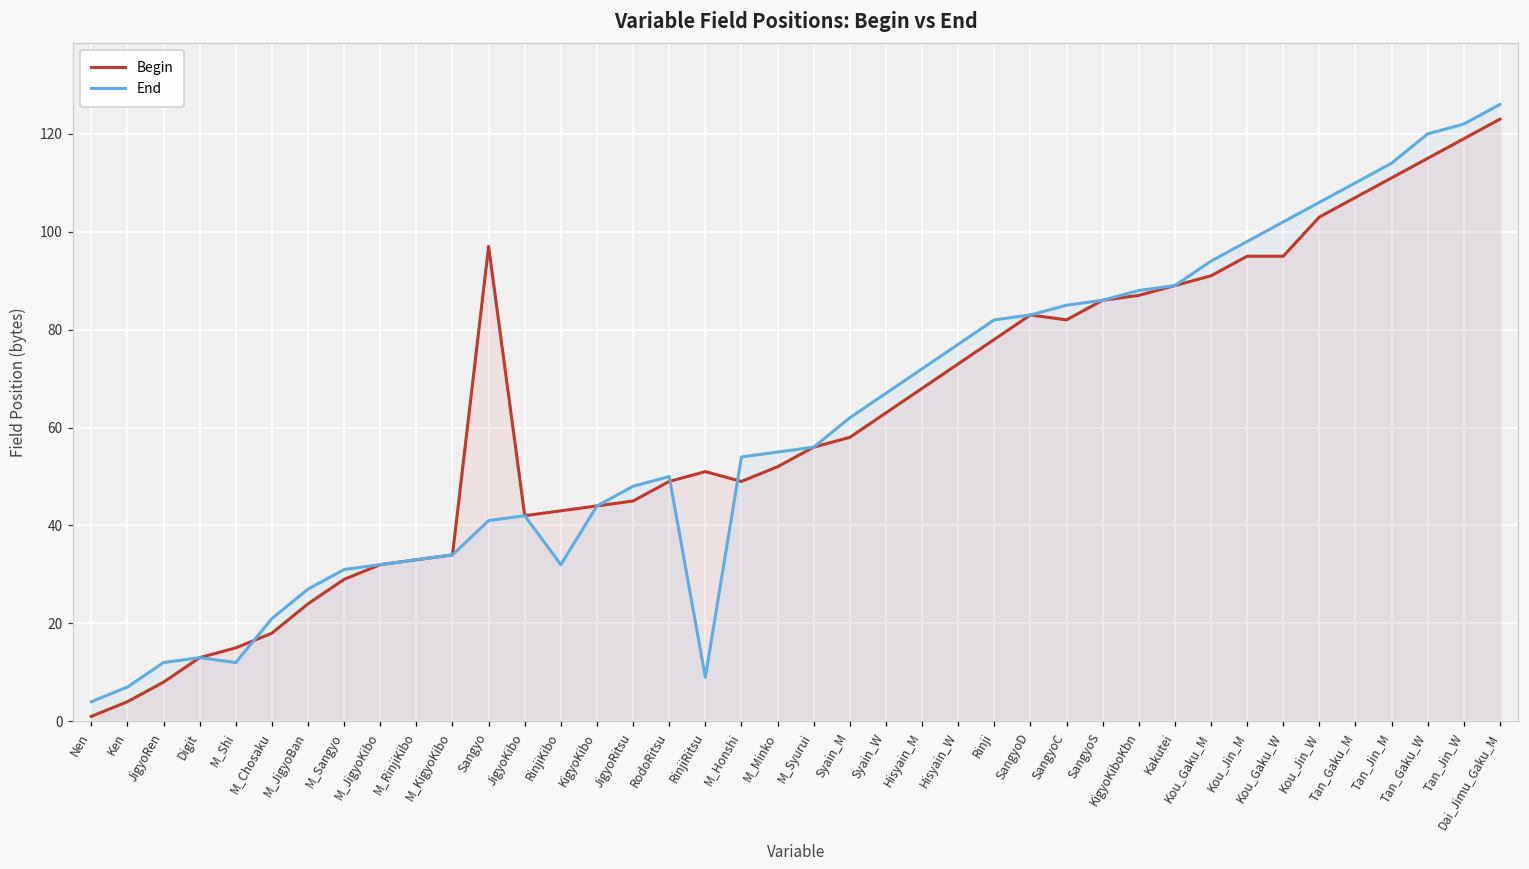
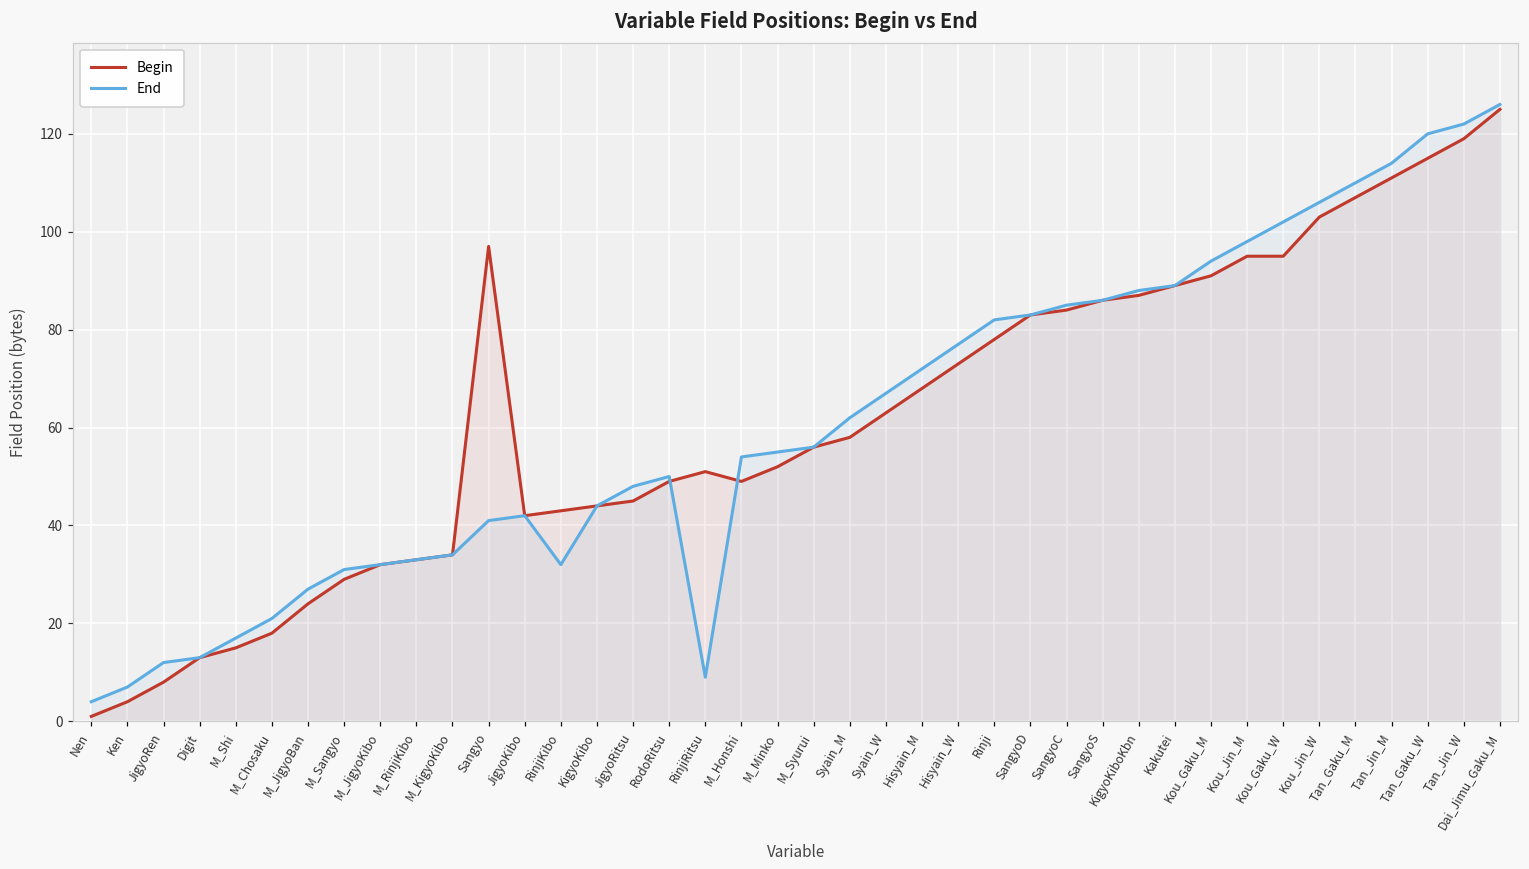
  {
    "Begin": {
      "Nen": 1,
      "Ken": 4,
      "JigyoRen": 8,
      "M_Shi": 15,
      "M_Chosaku": 18,
      "M_JigyoBan": 24,
      "M_Sangyo": 29,
      "Sangyo": 97,
      "RinjiKibo": 43,
      "JigyoRitsu": 45,
      "RodoRitsu": 49,
      "RinjiRitsu": 51,
      "M_Honshi": 49,
      "M_Minko": 52,
      "Syain_M": 58,
      "Syain_W": 63,
      "Hisyain_M": 68,
      "Hisyain_W": 73,
      "Rinji": 78,
-     "SangyoC": 82,
+     "SangyoC": 84,
      "KigyoKiboKbn": 87,
      "Kou_Gaku_M": 91,
      "Kou_Jin_M": 95,
      "Kou_Gaku_W": 95,
      "Kou_Jin_W": 103,
      "Tan_Gaku_M": 107,
      "Tan_Jin_M": 111,
      "Tan_Gaku_W": 115,
      "Tan_Jin_W": 119,
-     "Dai_Jimu_Gaku_M": 123
+     "Dai_Jimu_Gaku_M": 125
    },
    "End": {
      "Nen": 4,
      "Ken": 7,
      "JigyoRen": 12,
-     "M_Shi": 12,
+     "M_Shi": 17,
      "M_Chosaku": 21,
      "M_JigyoBan": 27,
      "M_Sangyo": 31,
      "Sangyo": 41,
      "RinjiKibo": 32,
      "JigyoRitsu": 48,
      "RodoRitsu": 50,
      "RinjiRitsu": 9,
      "M_Honshi": 54,
      "M_Minko": 55,
      "Syain_M": 62,
      "Syain_W": 67,
      "Hisyain_M": 72,
      "Hisyain_W": 77,
      "Rinji": 82,
      "SangyoC": 85,
      "KigyoKiboKbn": 88,
      "Kou_Gaku_M": 94,
      "Kou_Jin_M": 98,
      "Kou_Gaku_W": 102,
      "Kou_Jin_W": 106,
      "Tan_Gaku_M": 110,
      "Tan_Jin_M": 114,
      "Tan_Gaku_W": 120,
      "Tan_Jin_W": 122,
      "Dai_Jimu_Gaku_M": 126
    }
  }
